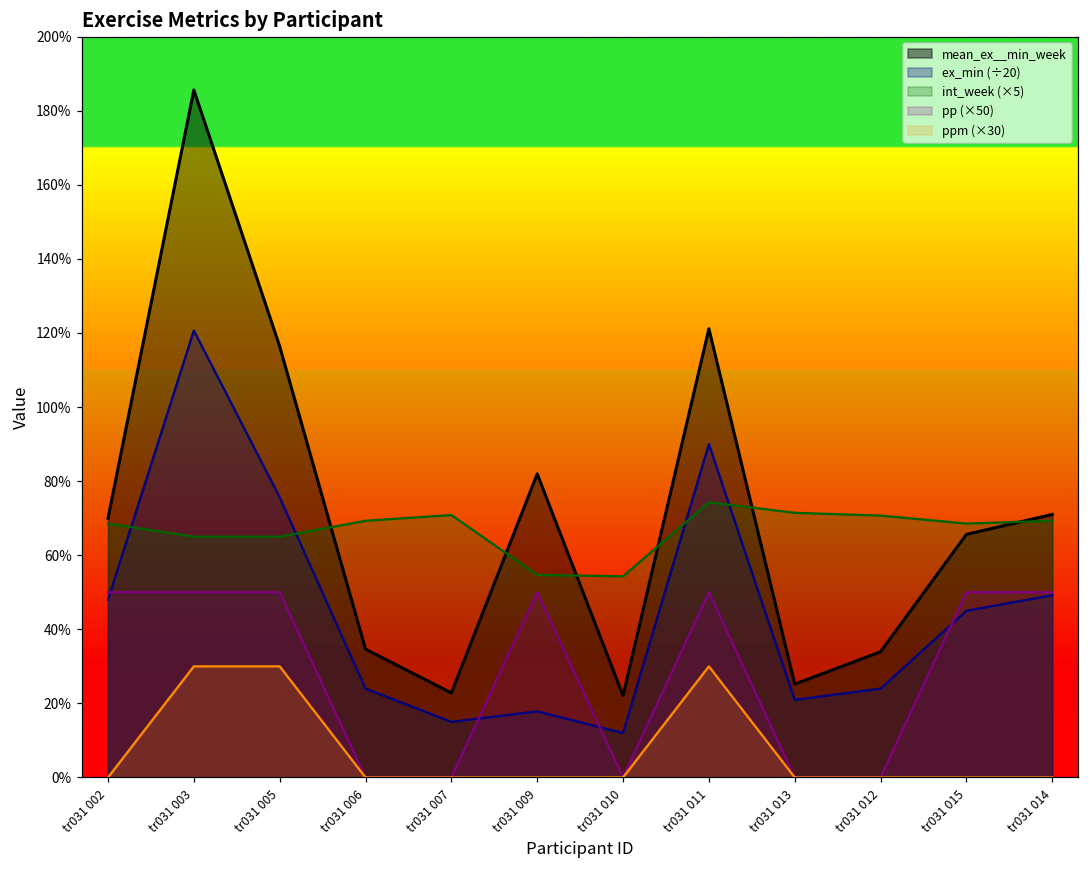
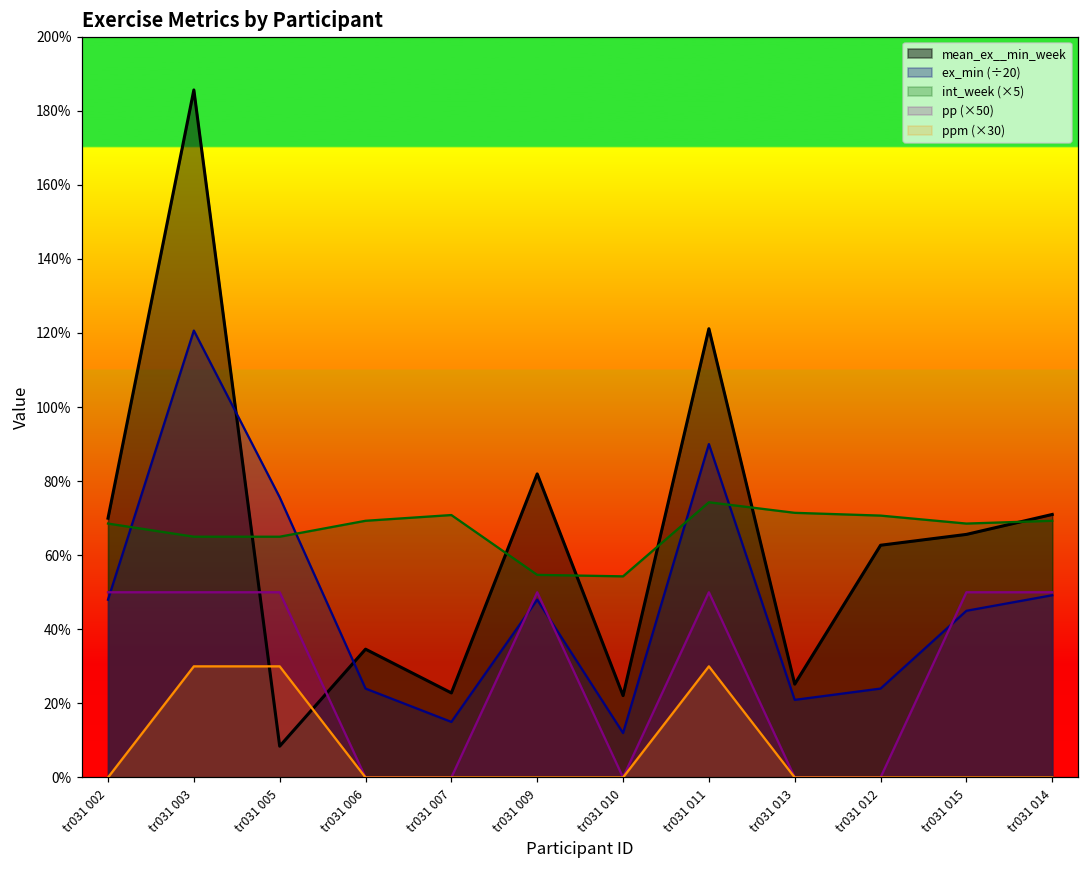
  {
    "mean_ex__min_week": {
      "tr031 002": "70%",
      "tr031 003": "186%",
-     "tr031 005": "116%",
+     "tr031 005": "8%",
      "tr031 006": "35%",
      "tr031 007": "23%",
      "tr031 009": "82%",
      "tr031 010": "22%",
      "tr031 011": "121%",
      "tr031 013": "25%",
-     "tr031 012": "34%",
+     "tr031 012": "63%",
      "tr031 015": "66%",
      "tr031 014": "71%"
    },
    "ex_min (÷20)": {
      "tr031 002": "48%",
      "tr031 003": "121%",
      "tr031 005": "76%",
      "tr031 006": "24%",
      "tr031 007": "15%",
-     "tr031 009": "18%",
+     "tr031 009": "48%",
      "tr031 010": "12%",
      "tr031 011": "90%",
      "tr031 013": "21%",
      "tr031 012": "24%",
      "tr031 015": "45%",
      "tr031 014": "49%"
    },
    "int_week (×5)": {
      "tr031 002": "69%",
      "tr031 003": "65%",
      "tr031 005": "65%",
      "tr031 006": "69%",
      "tr031 007": "71%",
      "tr031 009": "55%",
      "tr031 010": "54%",
      "tr031 011": "74%",
      "tr031 013": "71%",
      "tr031 012": "71%",
      "tr031 015": "69%",
      "tr031 014": "69%"
    },
    "pp (×50)": {
      "tr031 002": "50%",
      "tr031 003": "50%",
      "tr031 005": "50%",
      "tr031 009": "50%",
      "tr031 011": "50%",
      "tr031 015": "50%",
      "tr031 014": "50%"
    },
    "ppm (×30)": {
      "tr031 002": "0%",
      "tr031 003": "30%",
      "tr031 005": "30%",
      "tr031 009": "0%",
      "tr031 011": "30%",
      "tr031 015": "0%",
      "tr031 014": "0%"
    }
  }
